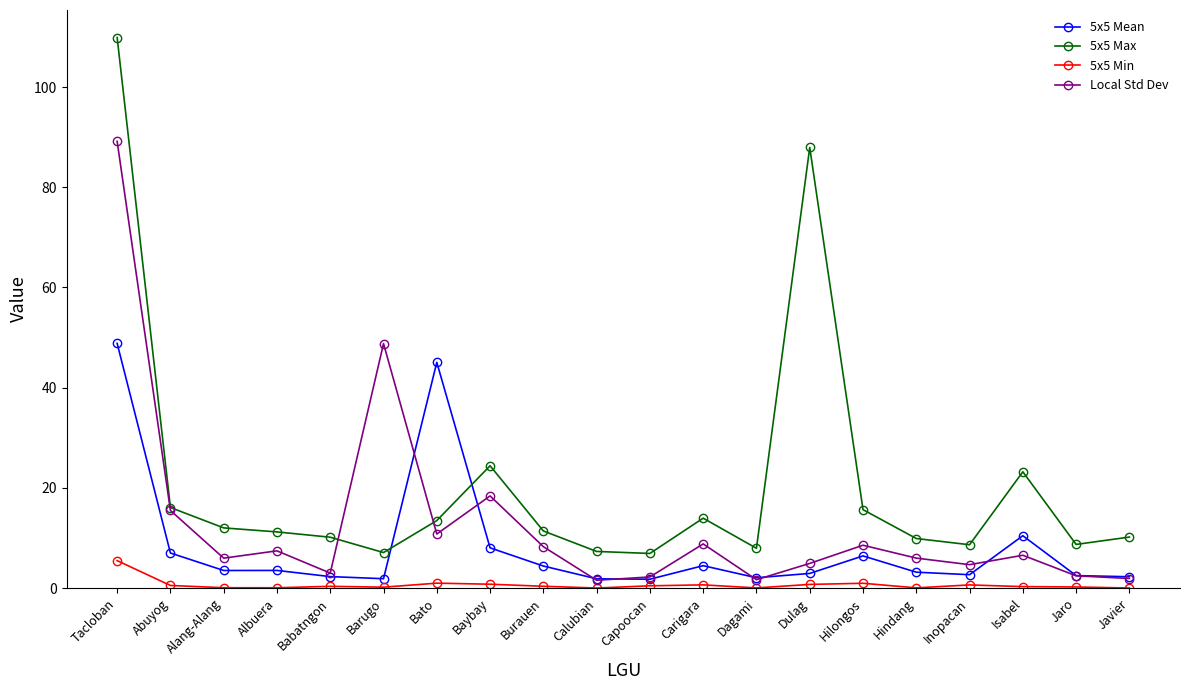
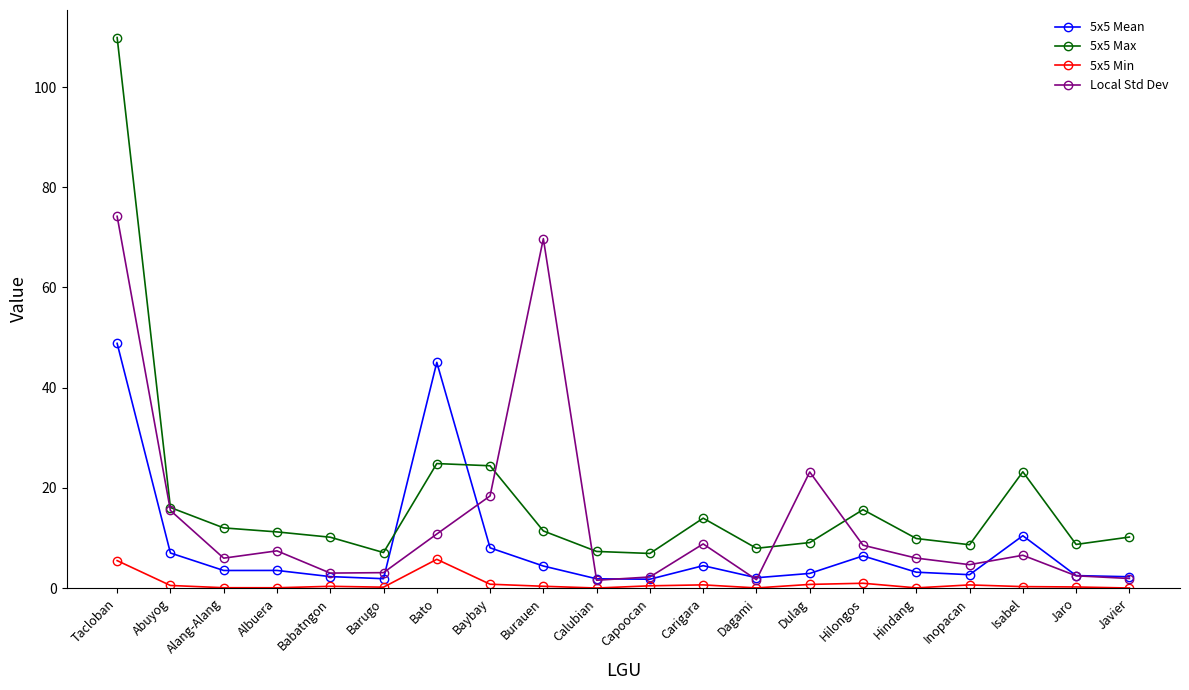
  {
    "5x5 Mean": {
      "Tacloban": 49,
      "Abuyog": 7,
      "Alang-Alang": 4,
      "Albuera": 4,
      "Babatngon": 2,
      "Barugo": 2,
      "Bato": 45,
      "Baybay": 8,
      "Burauen": 4,
      "Carigara": 4,
      "Dulag": 3,
      "Hilongos": 6,
      "Hindang": 3,
      "Inopacan": 3,
      "Isabel": 10
    },
    "5x5 Max": {
      "Tacloban": 110,
      "Abuyog": 16,
      "Alang-Alang": 12,
      "Albuera": 11,
      "Babatngon": 10,
      "Barugo": 7,
-     "Bato": 13,
+     "Bato": 25,
      "Baybay": 24,
      "Burauen": 11,
      "Calubian": 7,
      "Capoocan": 7,
      "Carigara": 14,
      "Dagami": 8,
-     "Dulag": 88,
+     "Dulag": 9,
      "Hilongos": 16,
      "Hindang": 10,
      "Inopacan": 9,
      "Isabel": 23,
      "Jaro": 9,
      "Javier": 10
    },
    "5x5 Min": {
      "Tacloban": 5,
      "Abuyog": 1,
      "Alang-Alang": 0,
      "Albuera": 0,
      "Babatngon": 0,
      "Barugo": 0,
-     "Bato": 1,
+     "Bato": 6,
      "Baybay": 1,
      "Burauen": 0,
      "Calubian": 0,
      "Capoocan": 0,
      "Carigara": 1,
      "Dagami": 0,
      "Dulag": 1,
      "Hilongos": 1,
      "Hindang": 0,
      "Inopacan": 1,
      "Isabel": 0,
      "Jaro": 0,
      "Javier": 0
    },
    "Local Std Dev": {
-     "Tacloban": 89,
+     "Tacloban": 74,
      "Abuyog": 16,
      "Alang-Alang": 6,
      "Albuera": 7,
      "Babatngon": 3,
-     "Barugo": 49,
+     "Barugo": 3,
      "Bato": 11,
      "Baybay": 18,
-     "Burauen": 8,
+     "Burauen": 70,
      "Carigara": 9,
-     "Dulag": 5,
+     "Dulag": 23,
      "Hilongos": 9,
      "Hindang": 6,
      "Inopacan": 5,
      "Isabel": 7
    }
  }
